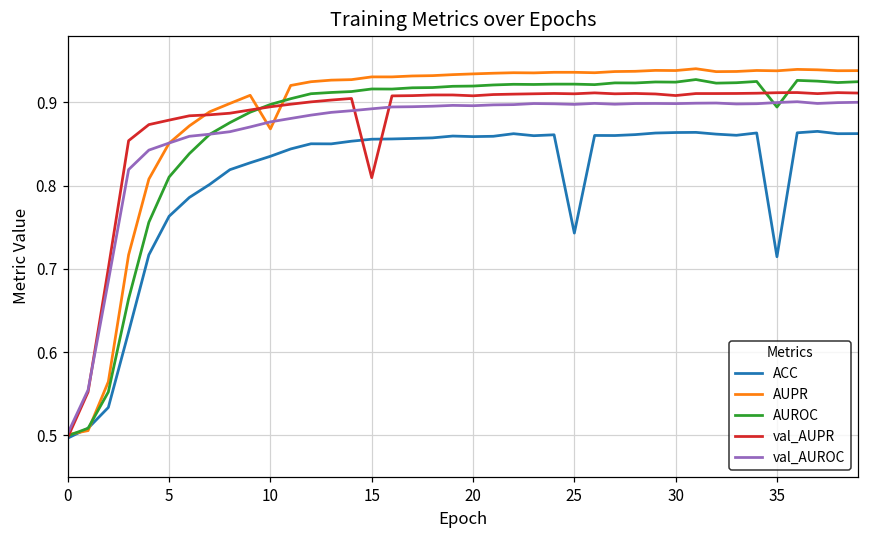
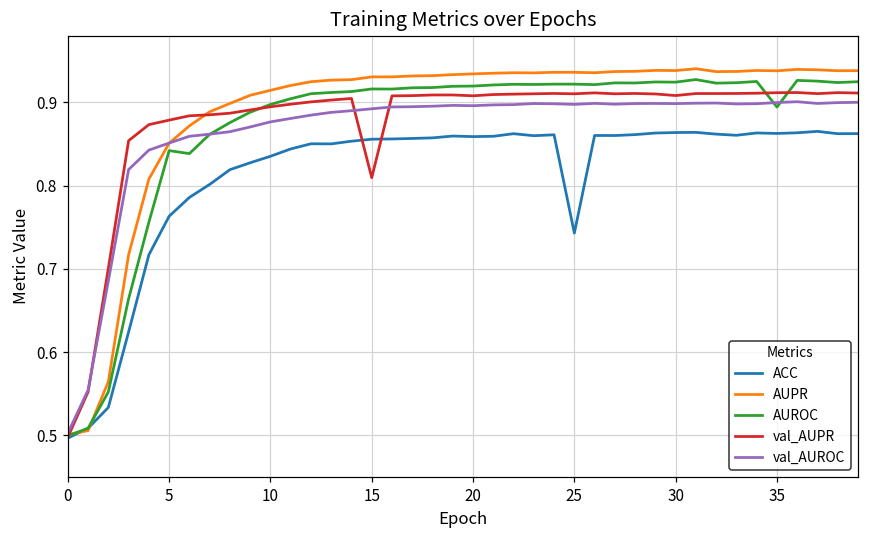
  {
    "ACC": {
      "5": 0.76,
      "10": 0.84,
      "15": 0.86,
      "20": 0.86,
      "25": 0.74,
      "30": 0.86,
-     "35": 0.71
+     "35": 0.86
    },
    "AUPR": {
-     "10": 0.87,
+     "10": 0.91,
      "15": 0.93,
      "20": 0.93,
      "25": 0.94,
      "30": 0.94,
      "35": 0.94
    },
    "AUROC": {
-     "5": 0.81,
+     "5": 0.84,
      "15": 0.92,
      "20": 0.92,
      "25": 0.92,
      "30": 0.92,
      "35": 0.89
    },
    "val_AUPR": {
      "5": 0.88,
      "15": 0.81,
      "20": 0.91,
      "25": 0.91,
      "30": 0.91,
      "35": 0.91
    },
    "val_AUROC": {
      "10": 0.88,
      "15": 0.89,
      "20": 0.90,
      "25": 0.90,
      "30": 0.90,
      "35": 0.90
    }
  }
